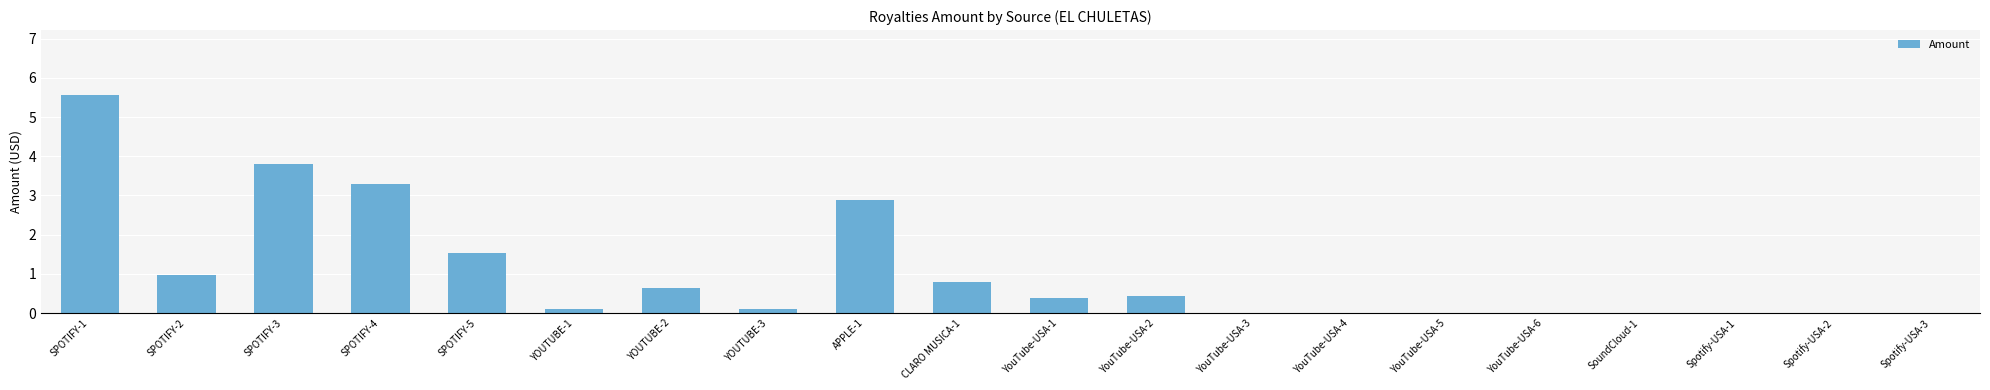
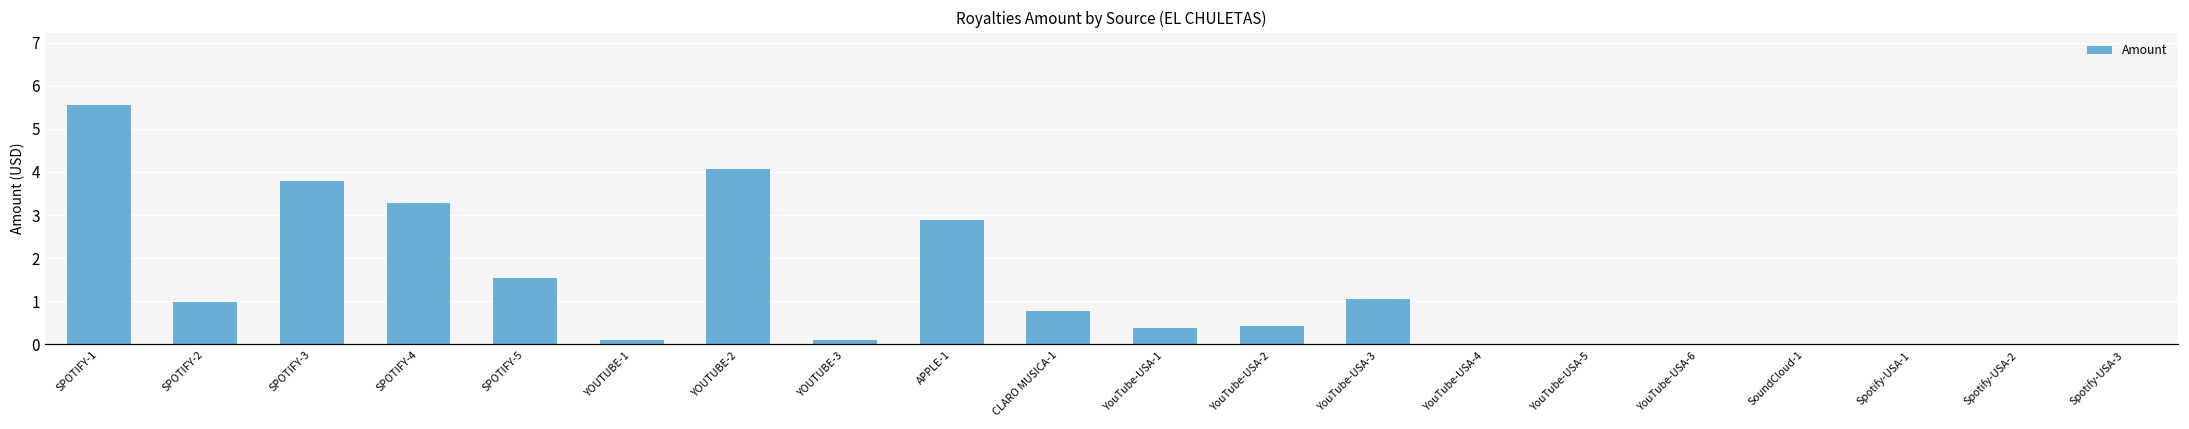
  {
    "SPOTIFY-1": 5.6,
    "SPOTIFY-2": 1.0,
    "SPOTIFY-3": 3.8,
    "SPOTIFY-4": 3.3,
    "SPOTIFY-5": 1.5,
    "YOUTUBE-1": 0.1,
-   "YOUTUBE-2": 0.6,
+   "YOUTUBE-2": 4.1,
    "YOUTUBE-3": 0.1,
    "APPLE-1": 2.9,
    "CLARO MUSICA-1": 0.8,
    "YouTube-USA-1": 0.4,
    "YouTube-USA-2": 0.4,
-   "YouTube-USA-3": 0.0
+   "YouTube-USA-3": 1.1
  }
